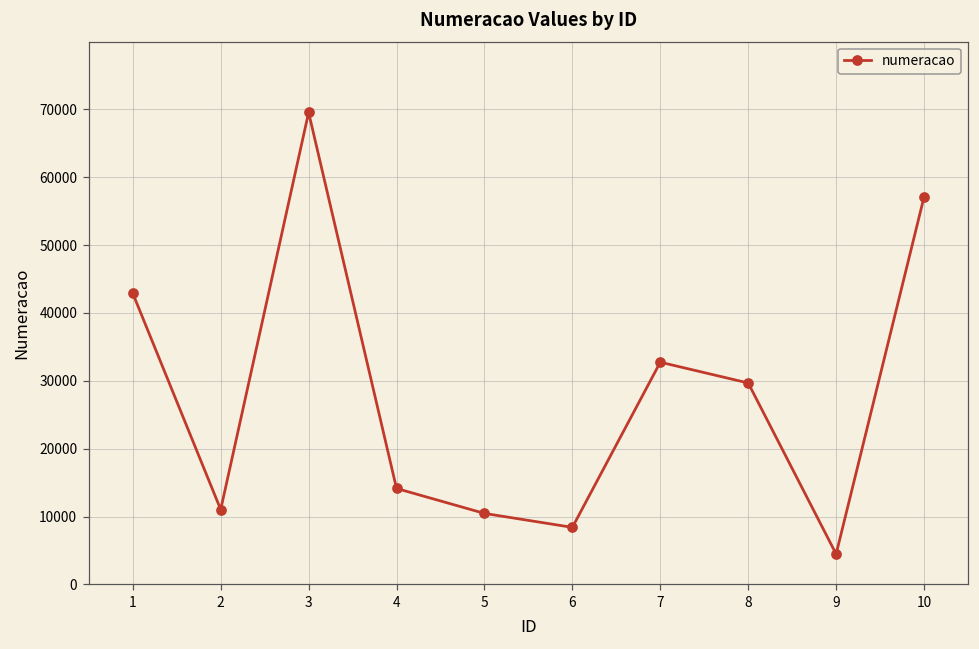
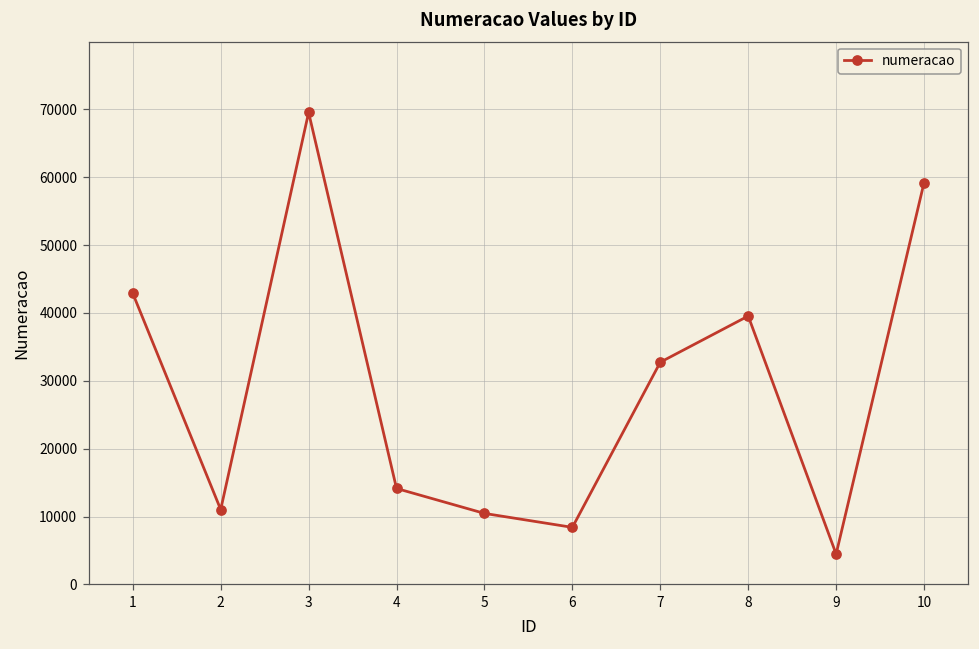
  {
    "1": 43000,
    "2": 11000,
    "3": 70000,
    "4": 14000,
    "5": 10000,
    "6": 8000,
    "7": 33000,
-   "8": 30000,
+   "8": 40000,
    "9": 4000,
-   "10": 57000
+   "10": 59000
  }
